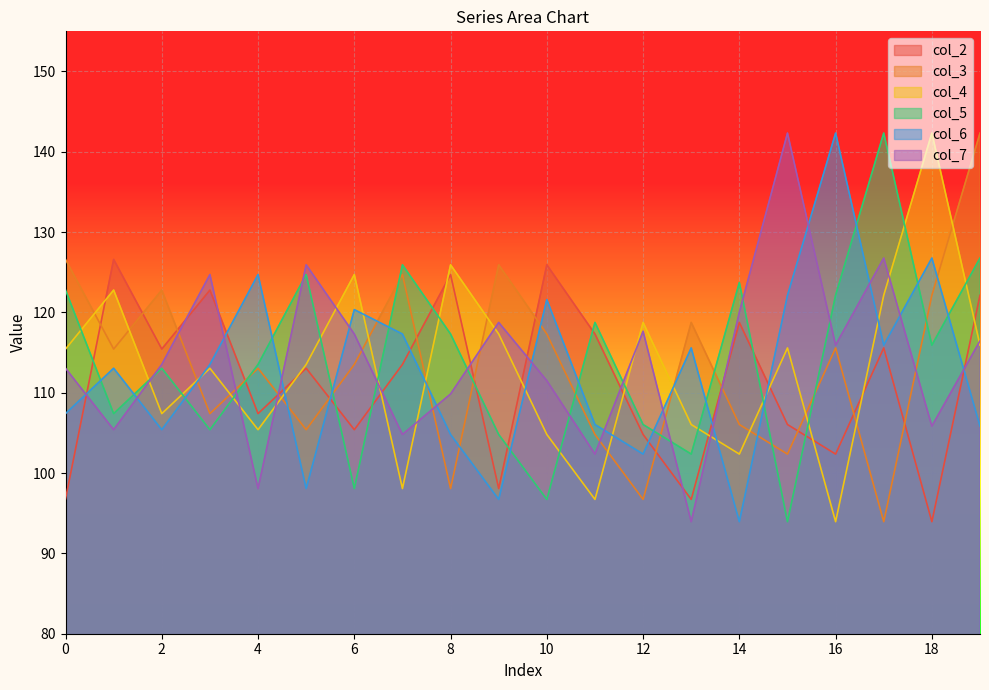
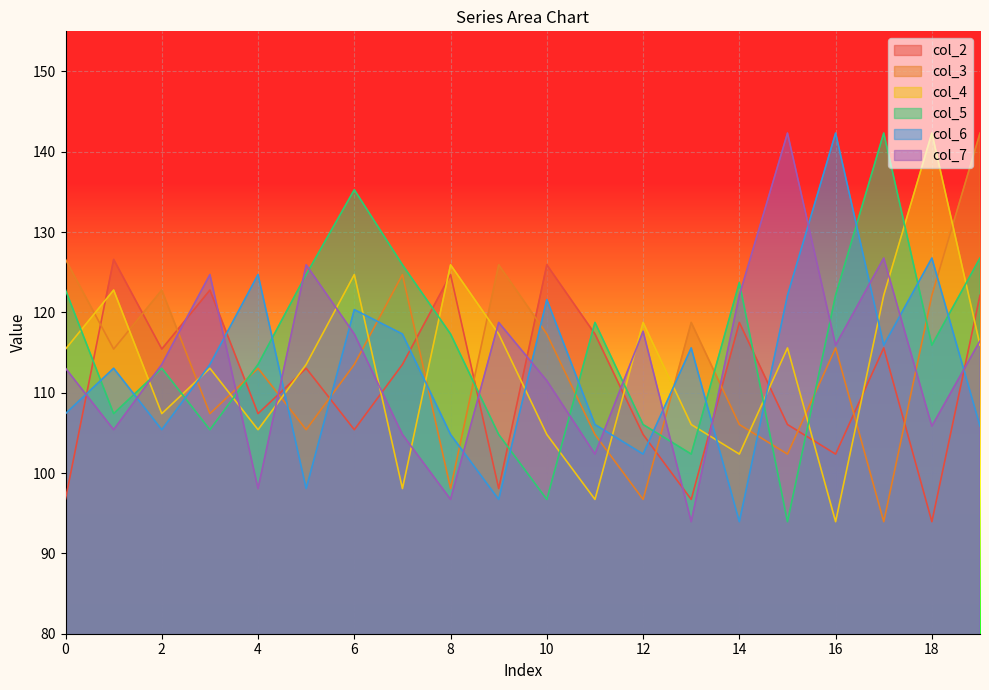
  {
    "col_5": {
      "0": 123,
      "2": 113,
      "4": 114,
-     "6": 98,
+     "6": 135,
      "8": 117,
      "10": 97,
      "12": 106,
      "14": 124,
      "16": 122,
      "18": 116
    },
    "col_6": {
      "0": 107,
      "2": 105,
      "4": 125,
      "6": 120,
      "8": 105,
      "10": 122,
      "12": 102,
      "14": 94,
      "16": 142,
      "18": 127
    },
    "col_7": {
      "0": 113,
      "2": 114,
      "4": 98,
      "6": 117,
-     "8": 110,
+     "8": 97,
      "10": 112,
      "12": 118,
-     "14": 120,
+     "14": 122,
      "16": 116,
      "18": 106
    }
  }
